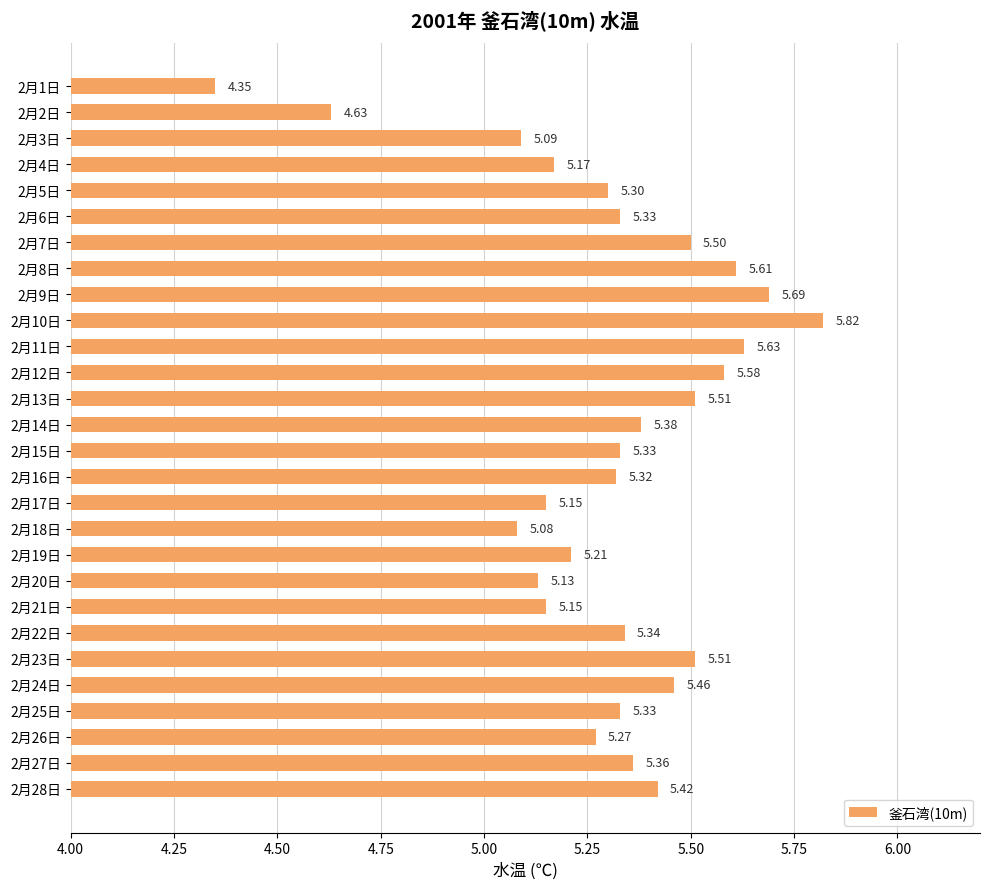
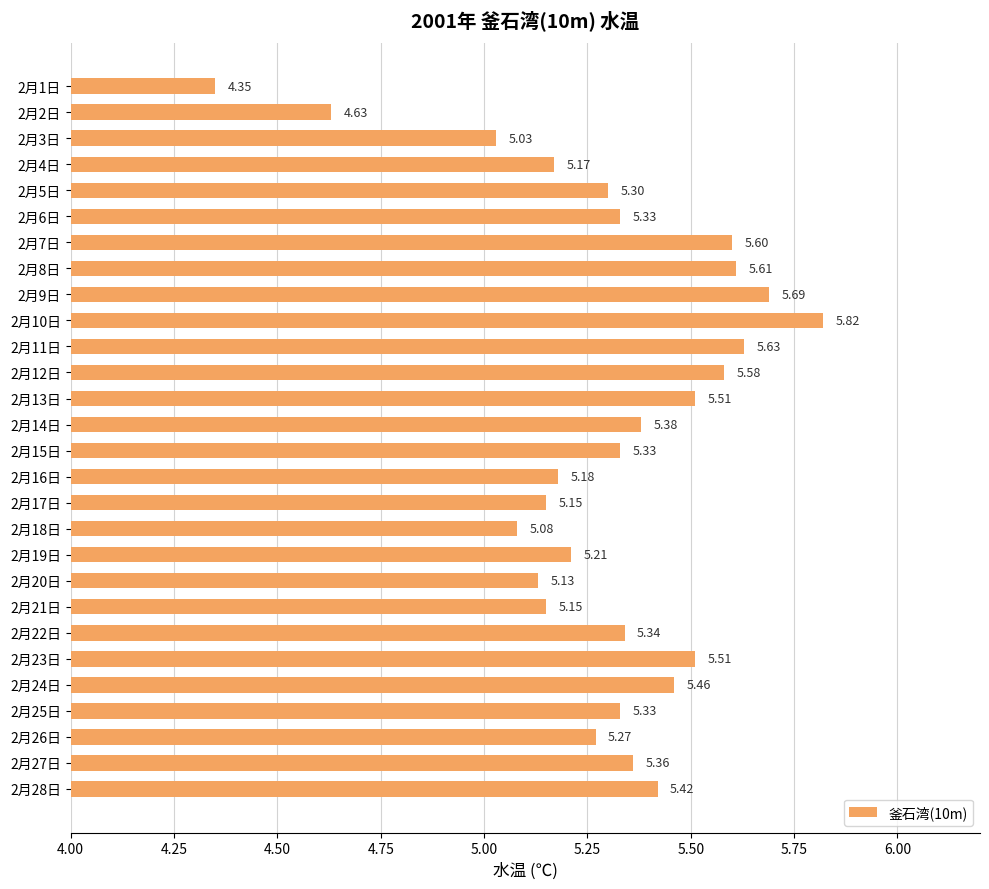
  {
    "2月1日": 4.35,
    "2月2日": 4.63,
-   "2月3日": 5.09,
+   "2月3日": 5.03,
    "2月4日": 5.17,
    "2月5日": 5.30,
    "2月6日": 5.33,
-   "2月7日": 5.50,
+   "2月7日": 5.60,
    "2月8日": 5.61,
    "2月9日": 5.69,
    "2月10日": 5.82,
    "2月11日": 5.63,
    "2月12日": 5.58,
    "2月13日": 5.51,
    "2月14日": 5.38,
    "2月15日": 5.33,
-   "2月16日": 5.32,
+   "2月16日": 5.18,
    "2月17日": 5.15,
    "2月18日": 5.08,
    "2月19日": 5.21,
    "2月20日": 5.13,
    "2月21日": 5.15,
    "2月22日": 5.34,
    "2月23日": 5.51,
    "2月24日": 5.46,
    "2月25日": 5.33,
    "2月26日": 5.27,
    "2月27日": 5.36,
    "2月28日": 5.42
  }
